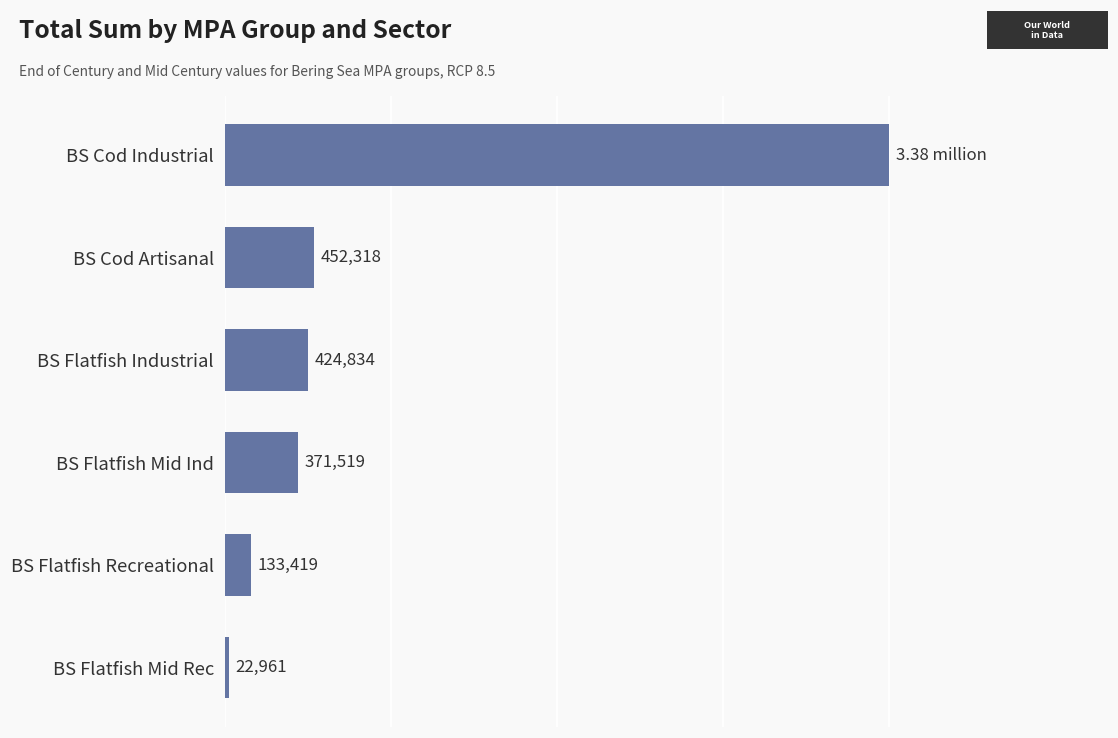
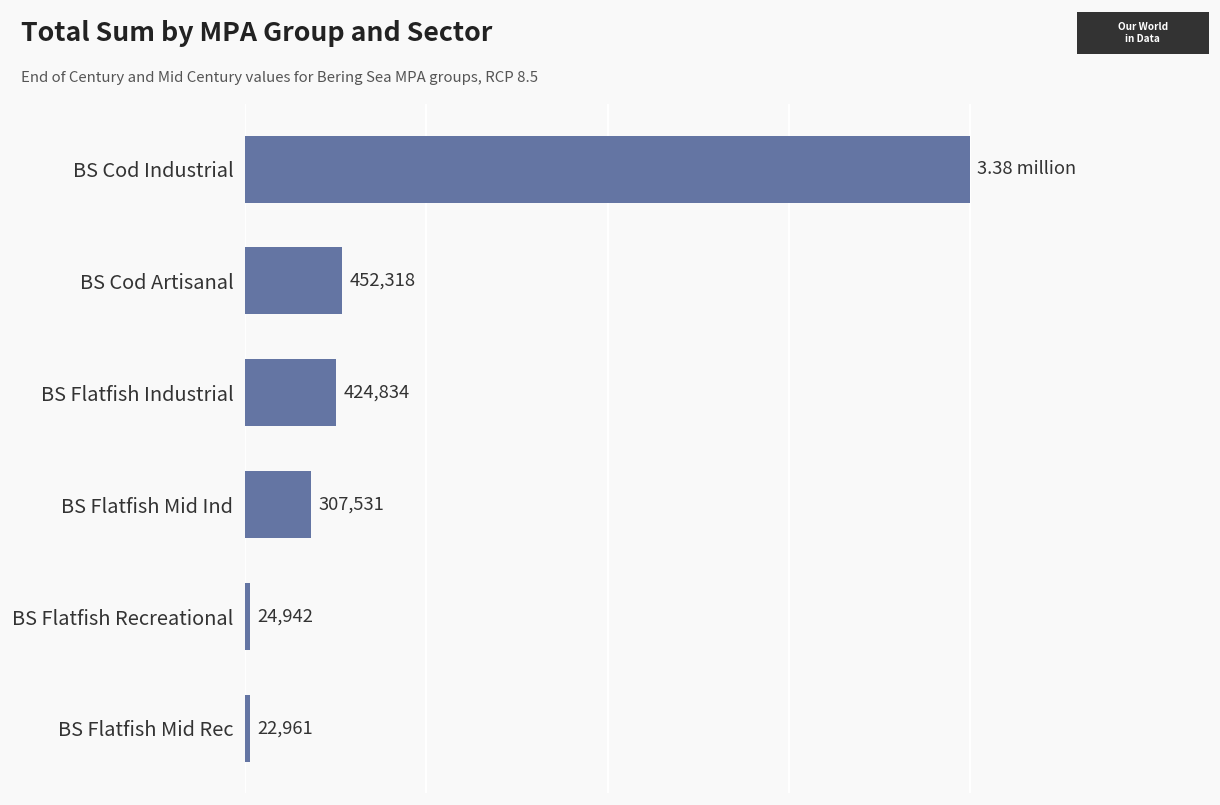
  {
    "BS Cod Artisanal": "452,318",
    "BS Flatfish Industrial": "424,834",
-   "BS Flatfish Mid Ind": "371,519",
-   "BS Flatfish Recreational": "133,419",
+   "BS Flatfish Mid Ind": "307,531",
+   "BS Flatfish Recreational": "24,942",
    "BS Flatfish Mid Rec": "22,961"
  }
